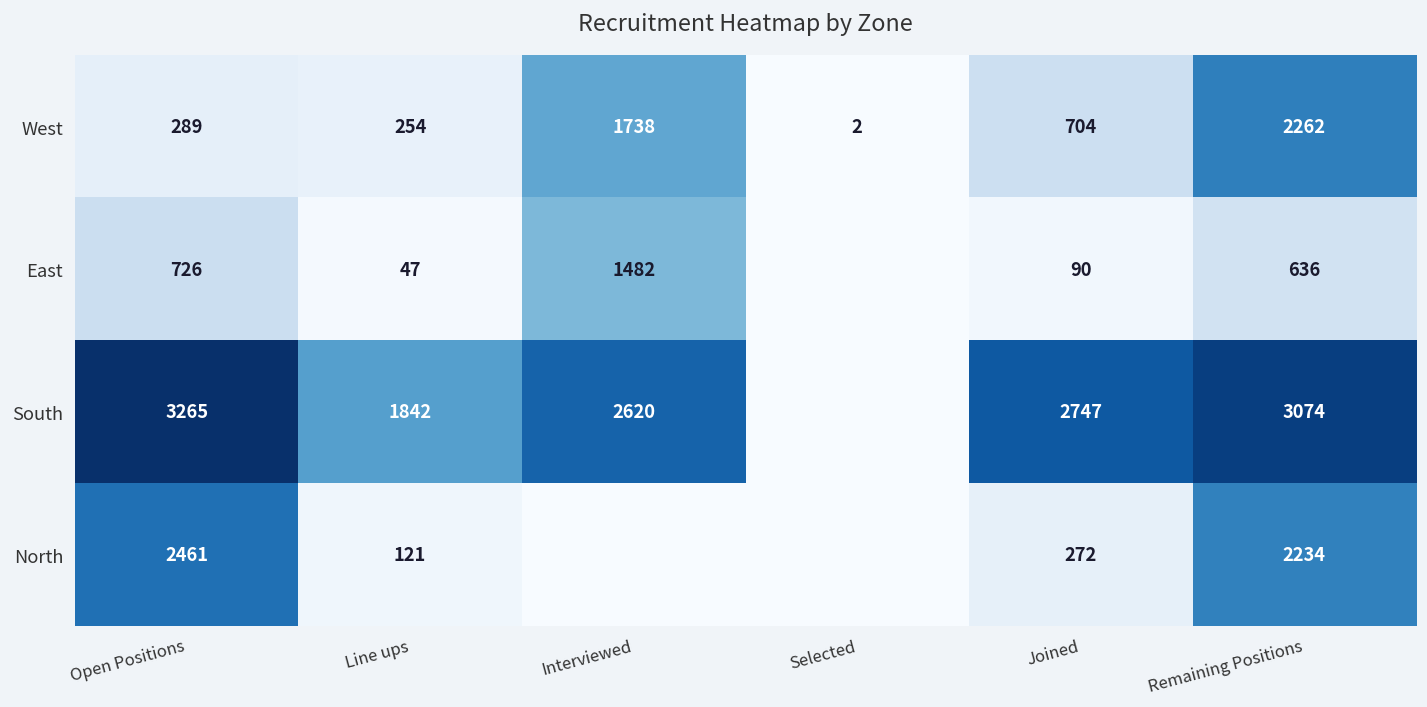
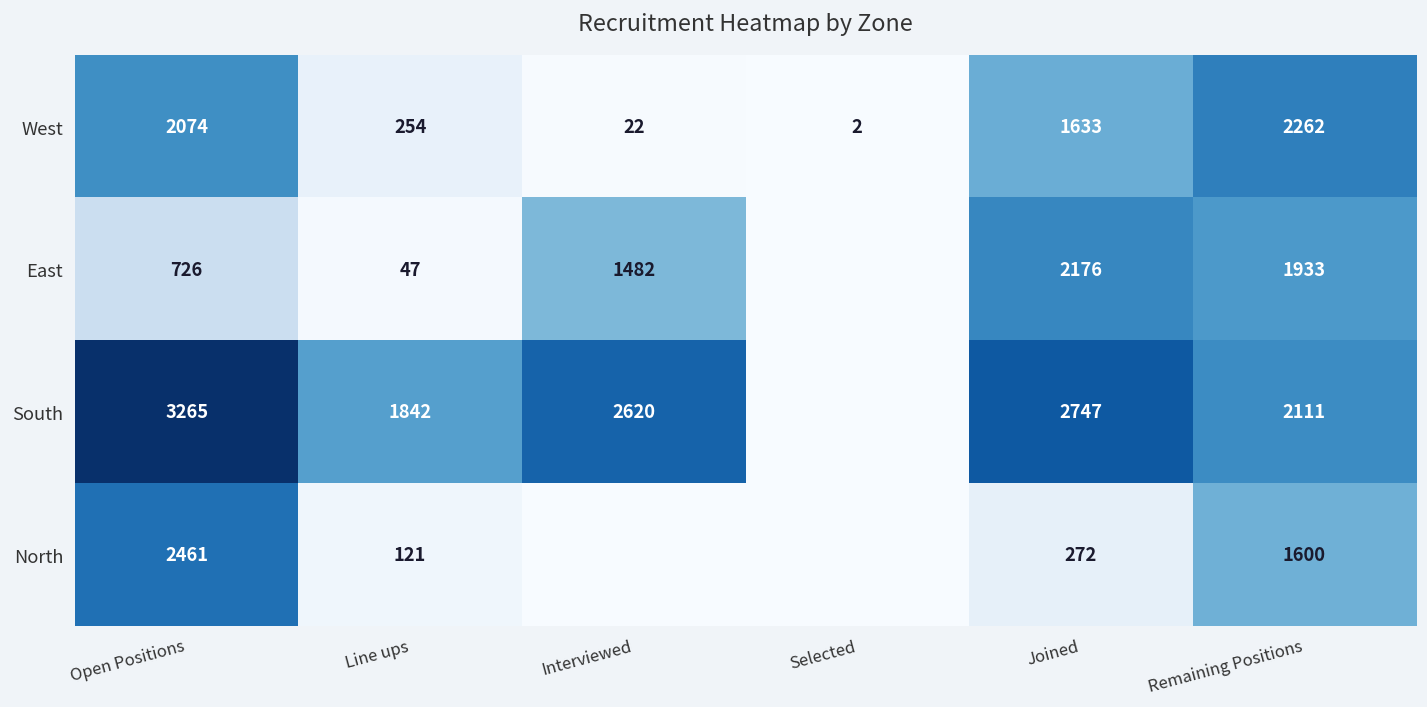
  {
    "West": {
-     "Open Positions": 289,
+     "Open Positions": 2074,
      "Line ups": 254,
-     "Interviewed": 1738,
+     "Interviewed": 22,
      "Selected": 2,
-     "Joined": 704,
+     "Joined": 1633,
      "Remaining Positions": 2262
    },
    "East": {
      "Open Positions": 726,
      "Line ups": 47,
      "Interviewed": 1482,
-     "Joined": 90,
-     "Remaining Positions": 636
+     "Joined": 2176,
+     "Remaining Positions": 1933
    },
    "South": {
      "Open Positions": 3265,
      "Line ups": 1842,
      "Interviewed": 2620,
      "Joined": 2747,
-     "Remaining Positions": 3074
+     "Remaining Positions": 2111
    },
    "North": {
      "Open Positions": 2461,
      "Line ups": 121,
      "Joined": 272,
-     "Remaining Positions": 2234
+     "Remaining Positions": 1600
    }
  }
